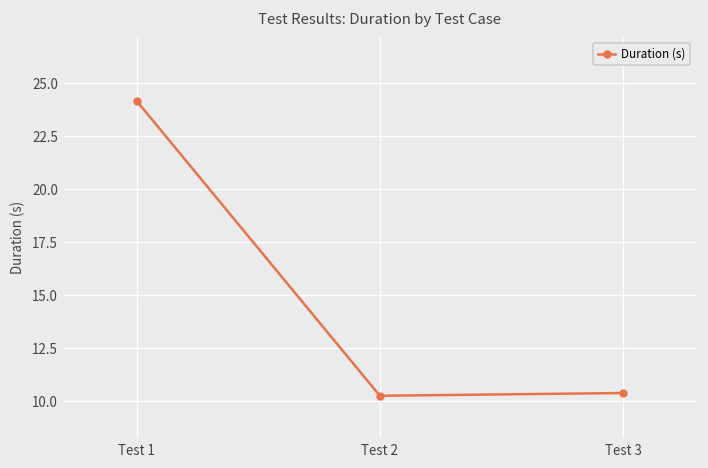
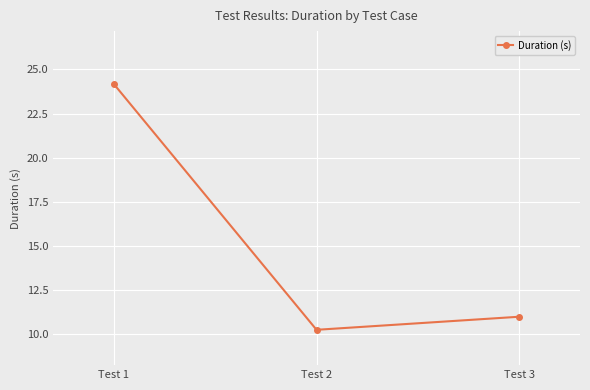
  {
    "Test 1": 24.2,
    "Test 2": 10.3,
-   "Test 3": 10.4
+   "Test 3": 11.0
  }
